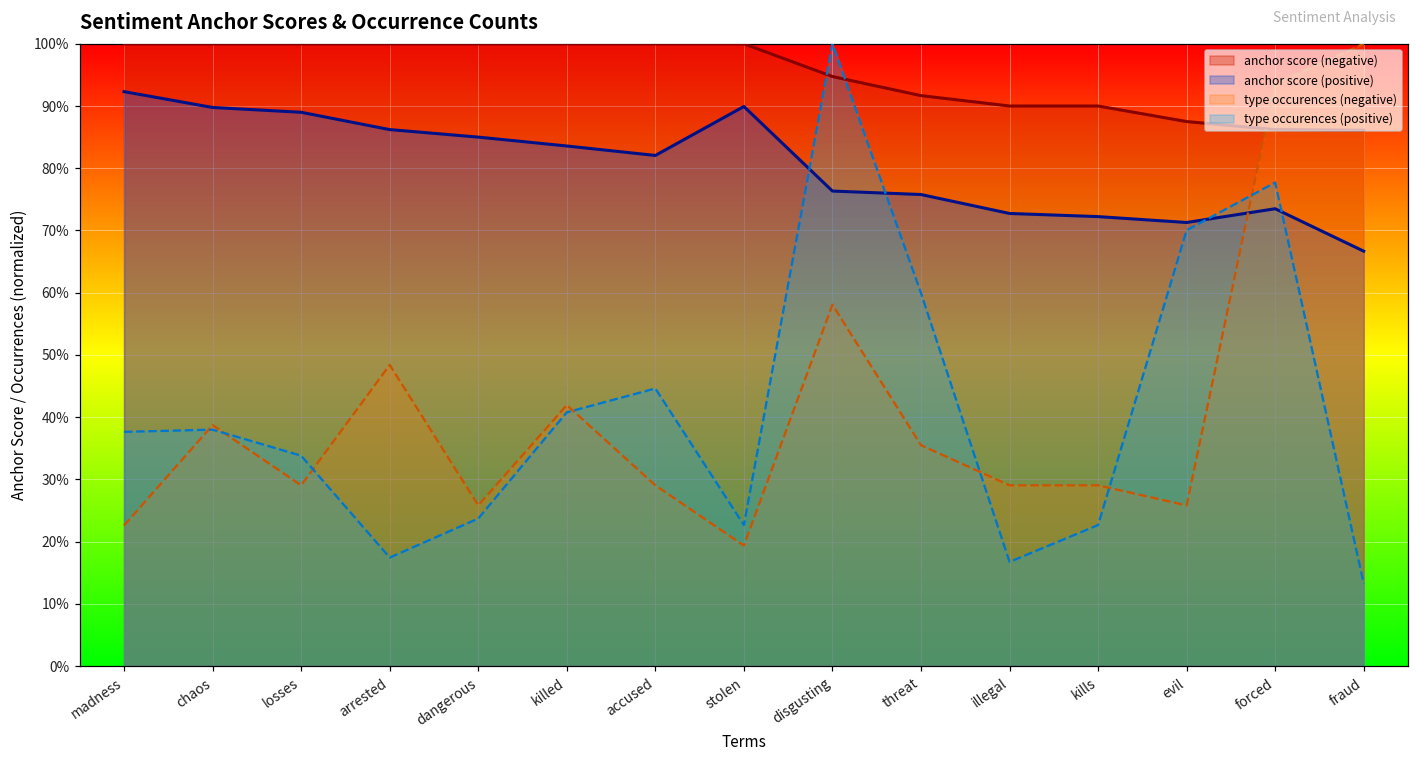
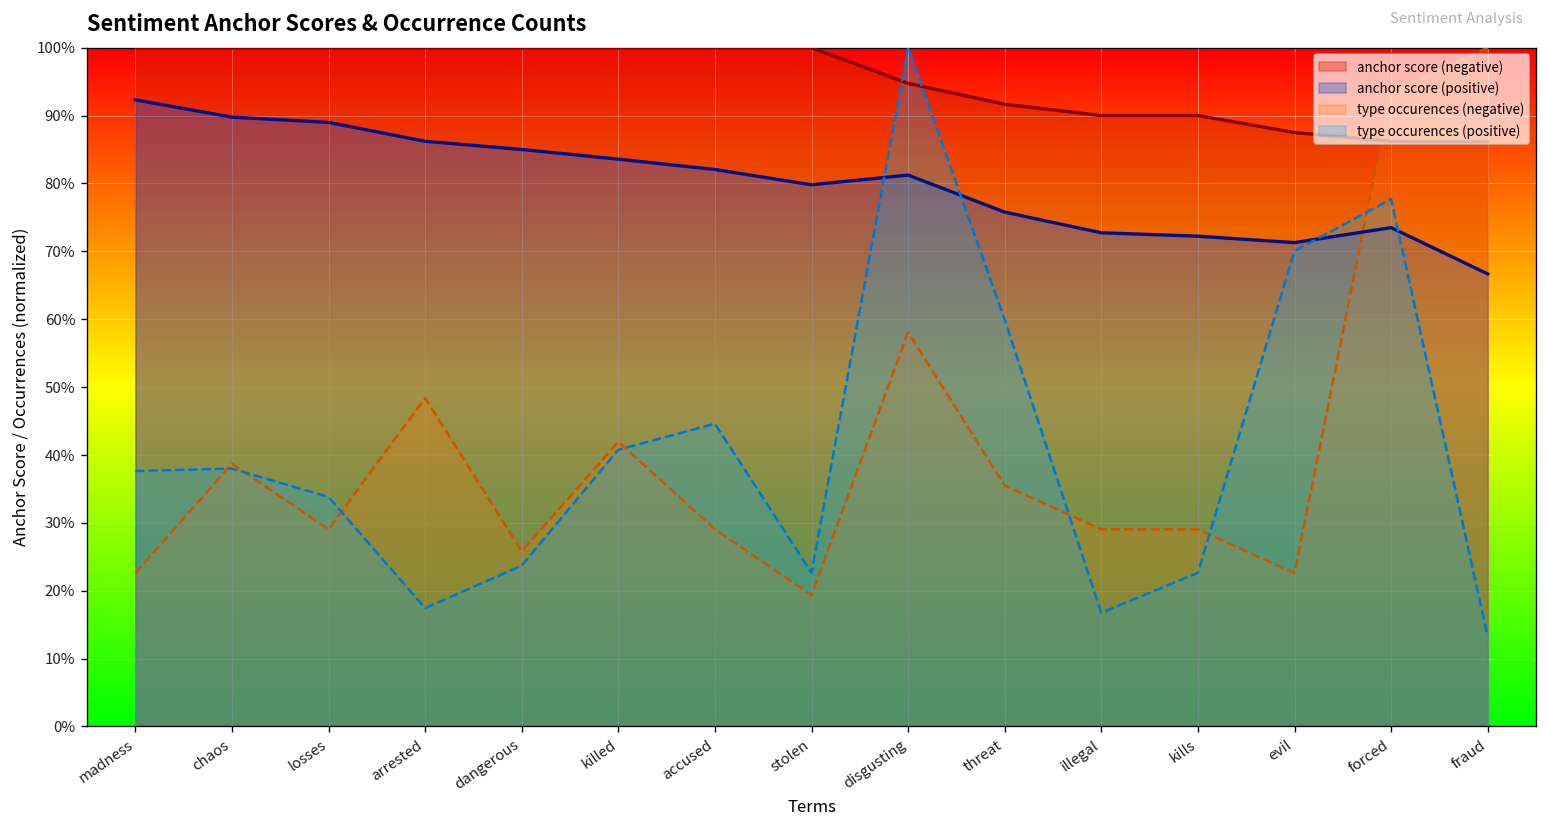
  {
    "anchor score (negative)": {
      "madness": "100%",
      "chaos": "100%",
      "losses": "100%",
      "arrested": "100%",
      "dangerous": "100%",
      "killed": "100%",
      "accused": "100%",
      "stolen": "100%",
      "disgusting": "95%",
      "threat": "92%",
      "illegal": "90%",
      "kills": "90%",
      "evil": "88%",
      "forced": "86%",
      "fraud": "86%"
    },
    "anchor score (positive)": {
      "madness": "92%",
      "chaos": "90%",
      "losses": "89%",
      "arrested": "86%",
      "dangerous": "85%",
      "killed": "84%",
      "accused": "82%",
-     "stolen": "90%",
-     "disgusting": "76%",
+     "stolen": "80%",
+     "disgusting": "81%",
      "threat": "76%",
      "illegal": "73%",
      "kills": "72%",
      "evil": "71%",
      "forced": "73%",
      "fraud": "67%"
    },
    "type occurences (negative)": {
      "madness": "23%",
      "chaos": "39%",
      "losses": "29%",
      "arrested": "48%",
      "dangerous": "26%",
      "killed": "42%",
      "accused": "29%",
      "stolen": "19%",
      "disgusting": "58%",
      "threat": "35%",
      "illegal": "29%",
      "kills": "29%",
-     "evil": "26%",
+     "evil": "23%",
      "fraud": "100%"
    },
    "type occurences (positive)": {
      "madness": "38%",
      "chaos": "38%",
      "losses": "34%",
      "arrested": "17%",
      "dangerous": "24%",
      "killed": "41%",
      "accused": "45%",
      "stolen": "23%",
      "disgusting": "100%",
      "threat": "60%",
      "illegal": "17%",
      "kills": "23%",
      "evil": "70%",
      "forced": "78%",
      "fraud": "13%"
    }
  }
